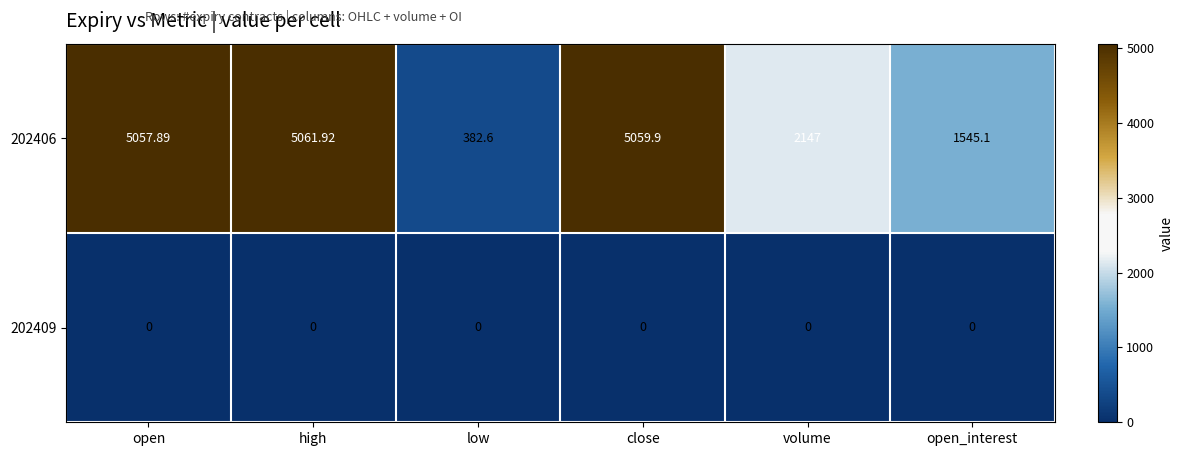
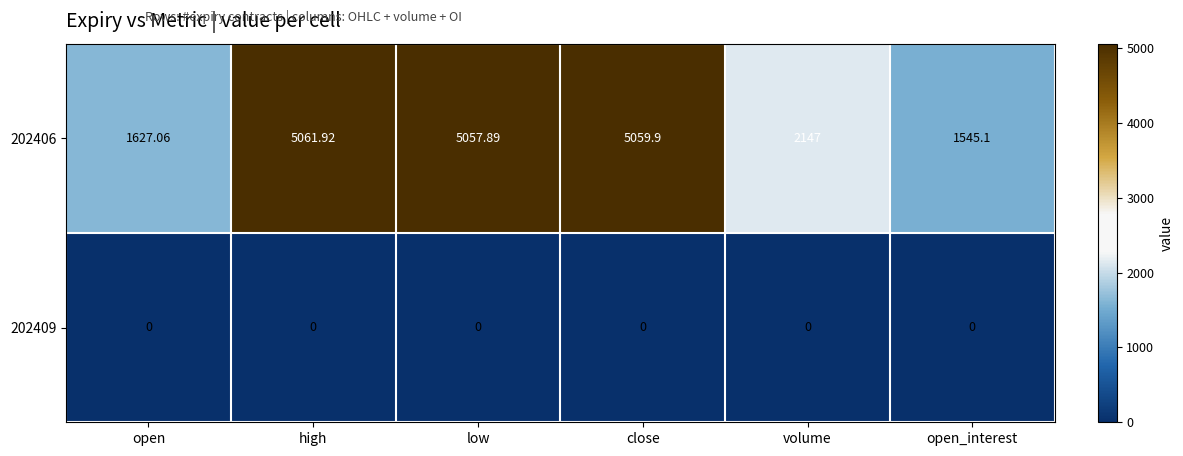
  {
    "202406": {
-     "open": 5057.89,
+     "open": 1627.06,
      "high": 5061.92,
-     "low": 382.6,
+     "low": 5057.89,
      "close": 5059.9,
      "open_interest": 1545.1
    },
    "202409": {
      "open": 0,
      "high": 0,
      "low": 0,
      "close": 0,
      "volume": 0,
      "open_interest": 0
    }
  }
